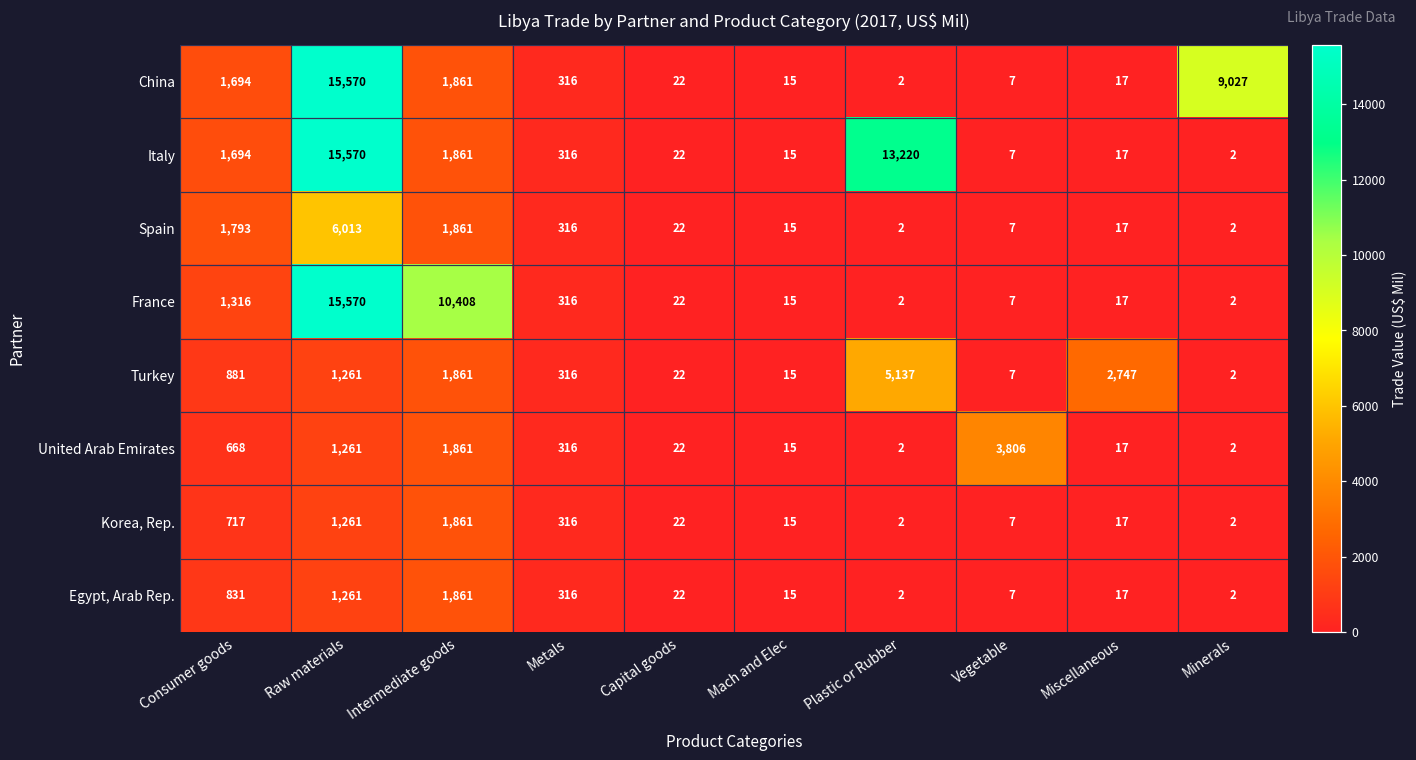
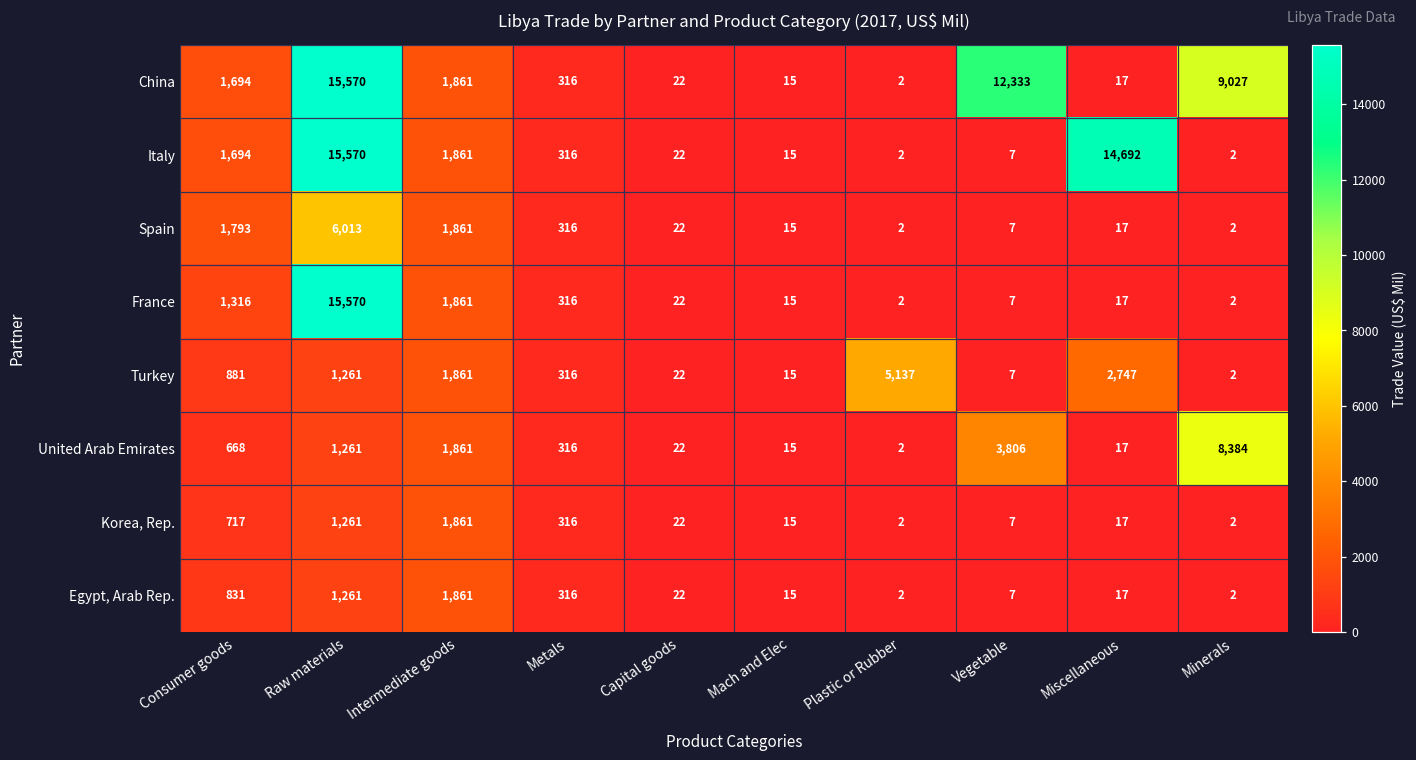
  {
    "China": {
      "Consumer goods": "1,694",
      "Raw materials": "15,570",
      "Intermediate goods": "1,861",
      "Metals": "316",
      "Capital goods": "22",
      "Mach and Elec": "15",
      "Plastic or Rubber": "2",
-     "Vegetable": "7",
+     "Vegetable": "12,333",
      "Miscellaneous": "17",
      "Minerals": "9,027"
    },
    "Italy": {
      "Consumer goods": "1,694",
      "Raw materials": "15,570",
      "Intermediate goods": "1,861",
      "Metals": "316",
      "Capital goods": "22",
      "Mach and Elec": "15",
-     "Plastic or Rubber": "13,220",
+     "Plastic or Rubber": "2",
      "Vegetable": "7",
-     "Miscellaneous": "17",
+     "Miscellaneous": "14,692",
      "Minerals": "2"
    },
    "Spain": {
      "Consumer goods": "1,793",
      "Raw materials": "6,013",
      "Intermediate goods": "1,861",
      "Metals": "316",
      "Capital goods": "22",
      "Mach and Elec": "15",
      "Plastic or Rubber": "2",
      "Vegetable": "7",
      "Miscellaneous": "17",
      "Minerals": "2"
    },
    "France": {
      "Consumer goods": "1,316",
      "Raw materials": "15,570",
-     "Intermediate goods": "10,408",
+     "Intermediate goods": "1,861",
      "Metals": "316",
      "Capital goods": "22",
      "Mach and Elec": "15",
      "Plastic or Rubber": "2",
      "Vegetable": "7",
      "Miscellaneous": "17",
      "Minerals": "2"
    },
    "Turkey": {
      "Consumer goods": "881",
      "Raw materials": "1,261",
      "Intermediate goods": "1,861",
      "Metals": "316",
      "Capital goods": "22",
      "Mach and Elec": "15",
      "Plastic or Rubber": "5,137",
      "Vegetable": "7",
      "Miscellaneous": "2,747",
      "Minerals": "2"
    },
    "United Arab Emirates": {
      "Consumer goods": "668",
      "Raw materials": "1,261",
      "Intermediate goods": "1,861",
      "Metals": "316",
      "Capital goods": "22",
      "Mach and Elec": "15",
      "Plastic or Rubber": "2",
      "Vegetable": "3,806",
      "Miscellaneous": "17",
-     "Minerals": "2"
+     "Minerals": "8,384"
    },
    "Korea, Rep.": {
      "Consumer goods": "717",
      "Raw materials": "1,261",
      "Intermediate goods": "1,861",
      "Metals": "316",
      "Capital goods": "22",
      "Mach and Elec": "15",
      "Plastic or Rubber": "2",
      "Vegetable": "7",
      "Miscellaneous": "17",
      "Minerals": "2"
    },
    "Egypt, Arab Rep.": {
      "Consumer goods": "831",
      "Raw materials": "1,261",
      "Intermediate goods": "1,861",
      "Metals": "316",
      "Capital goods": "22",
      "Mach and Elec": "15",
      "Plastic or Rubber": "2",
      "Vegetable": "7",
      "Miscellaneous": "17",
      "Minerals": "2"
    }
  }
